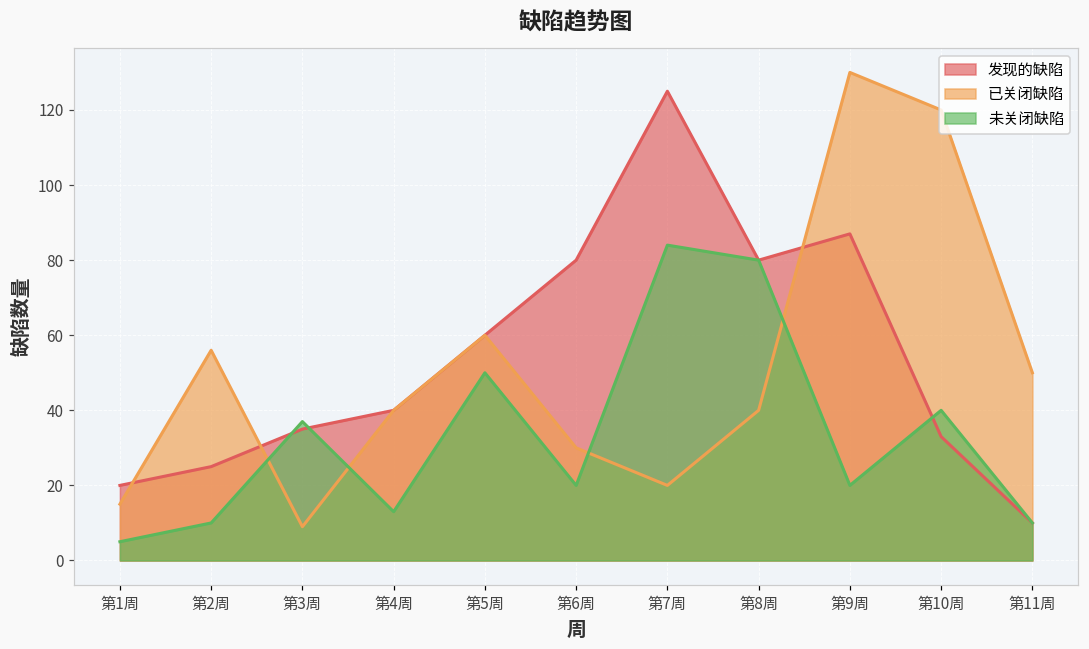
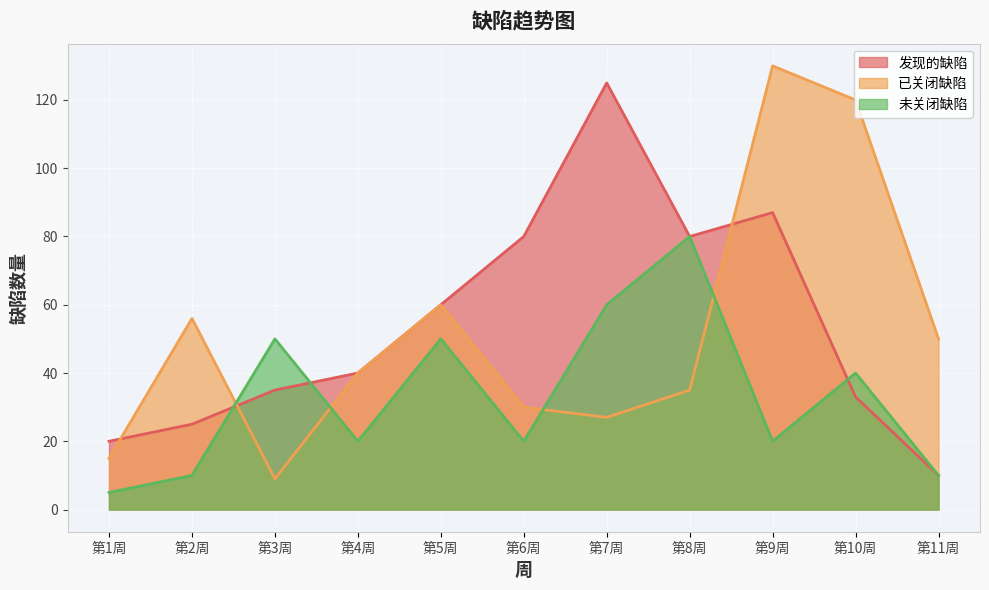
  {
    "发现的缺陷": {
      "第1周": 20,
      "第2周": 25,
      "第3周": 35,
      "第6周": 80,
      "第7周": 125,
      "第9周": 87,
      "第10周": 33
    },
    "已关闭缺陷": {
      "第1周": 15,
      "第2周": 56,
      "第3周": 9,
      "第6周": 30,
-     "第7周": 20,
-     "第8周": 40,
+     "第7周": 27,
+     "第8周": 35,
      "第9周": 130,
      "第11周": 50
    },
    "未关闭缺陷": {
      "第1周": 5,
      "第2周": 10,
-     "第3周": 37,
-     "第4周": 13,
+     "第3周": 50,
+     "第4周": 20,
      "第5周": 50,
      "第6周": 20,
-     "第7周": 84,
+     "第7周": 60,
      "第9周": 20,
      "第10周": 40
    }
  }
